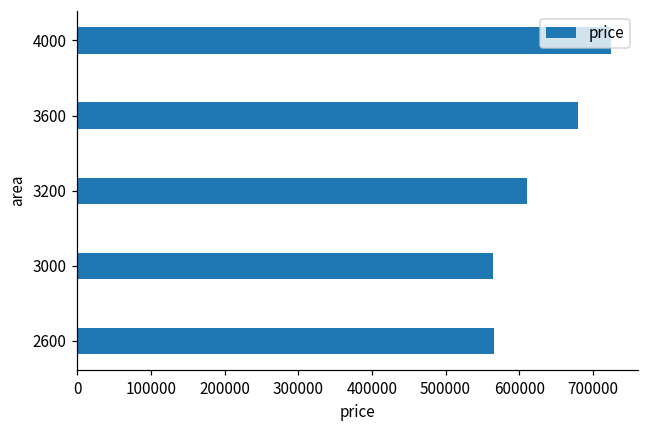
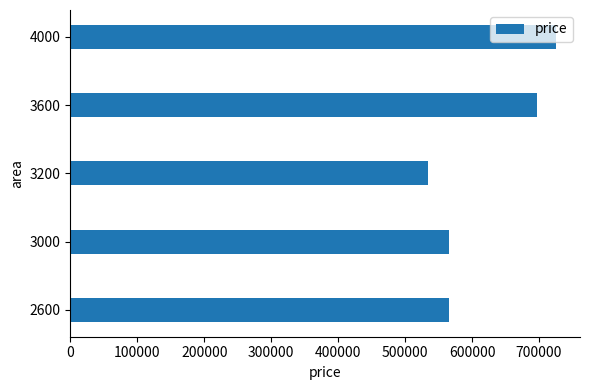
  {
-   "3600": 680000,
-   "3200": 610000,
+   "3600": 700000,
+   "3200": 530000,
    "3000": 570000,
    "2600": 570000
  }
